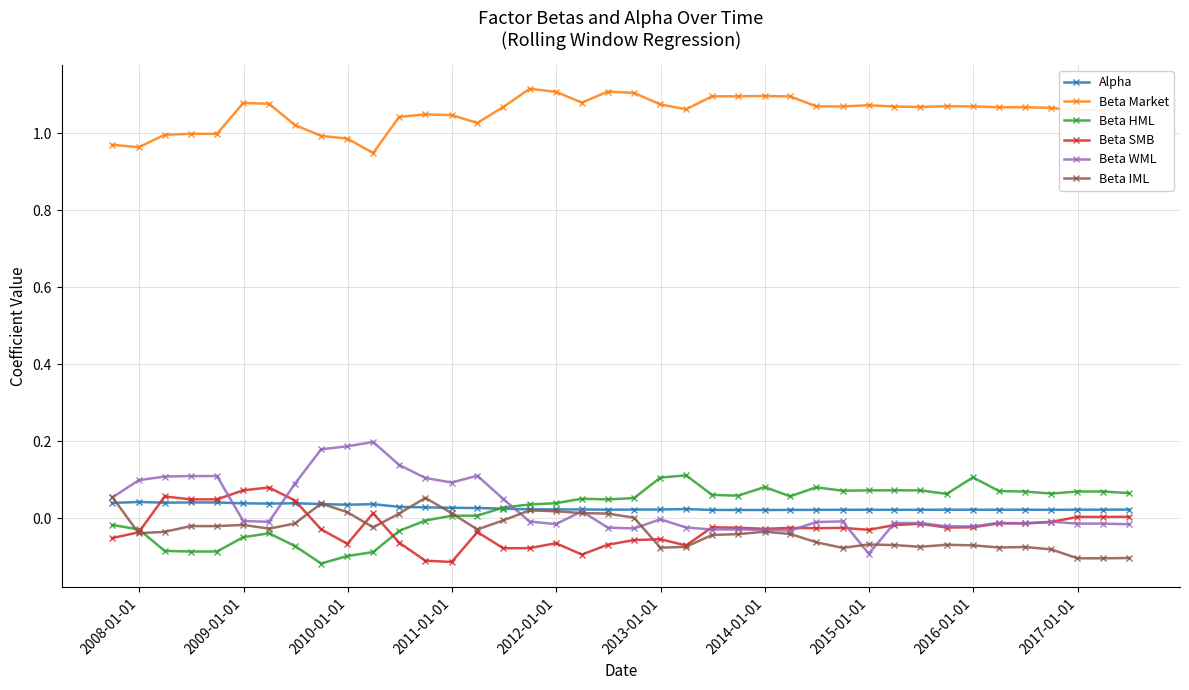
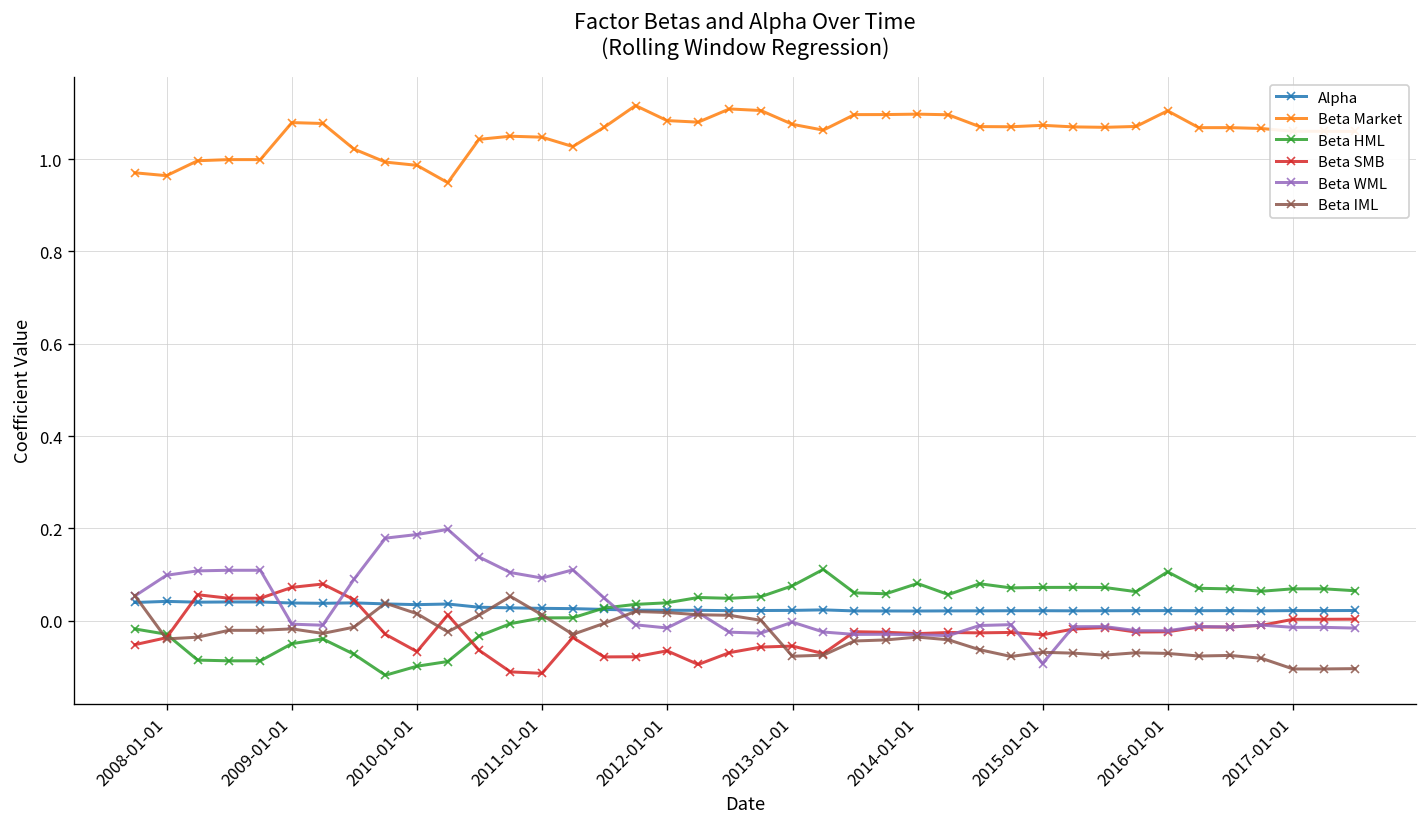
  {
    "Alpha": {
      "2008-01-01": 0.04,
      "2009-01-01": 0.04,
      "2010-01-01": 0.03,
      "2011-01-01": 0.03,
      "2013-01-01": 0.02,
      "2014-01-01": 0.02,
      "2015-01-01": 0.02,
      "2016-01-01": 0.02,
      "2017-01-01": 0.02
    },
    "Beta Market": {
      "2008-01-01": 0.96,
      "2009-01-01": 1.08,
      "2010-01-01": 0.99,
      "2011-01-01": 1.05,
-     "2012-01-01": 1.11,
+     "2012-01-01": 1.08,
      "2013-01-01": 1.08,
      "2014-01-01": 1.10,
      "2015-01-01": 1.07,
-     "2016-01-01": 1.07
+     "2016-01-01": 1.10
    },
    "Beta HML": {
      "2008-01-01": -0.03,
      "2009-01-01": -0.05,
      "2010-01-01": -0.10,
      "2012-01-01": 0.04,
-     "2013-01-01": 0.11,
+     "2013-01-01": 0.08,
      "2014-01-01": 0.08,
      "2015-01-01": 0.07,
      "2016-01-01": 0.11,
      "2017-01-01": 0.07
    },
    "Beta SMB": {
      "2009-01-01": 0.07,
      "2010-01-01": -0.07,
      "2011-01-01": -0.11,
      "2012-01-01": -0.07,
      "2013-01-01": -0.06,
      "2015-01-01": -0.03,
      "2017-01-01": 0.00
    },
    "Beta WML": {
      "2008-01-01": 0.10,
      "2009-01-01": -0.01,
      "2010-01-01": 0.19,
      "2011-01-01": 0.09,
      "2012-01-01": -0.02,
      "2013-01-01": 0.00,
      "2015-01-01": -0.09,
      "2017-01-01": -0.01
    },
    "Beta IML": {
      "2009-01-01": -0.02,
      "2010-01-01": 0.02,
      "2013-01-01": -0.08,
      "2015-01-01": -0.07,
      "2016-01-01": -0.07,
      "2017-01-01": -0.10
    }
  }
